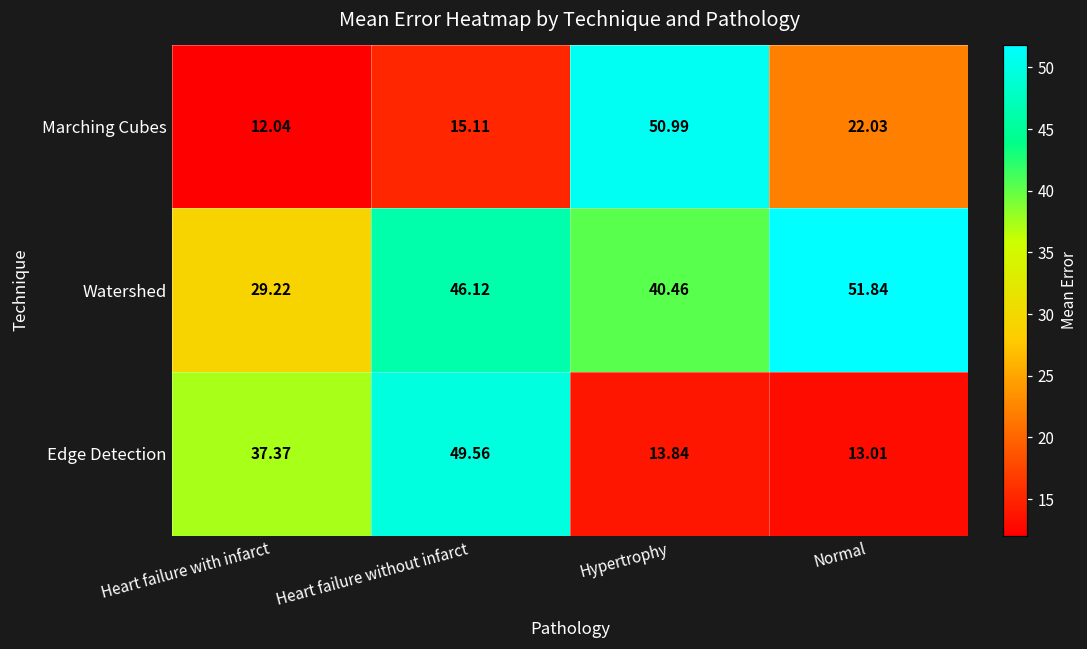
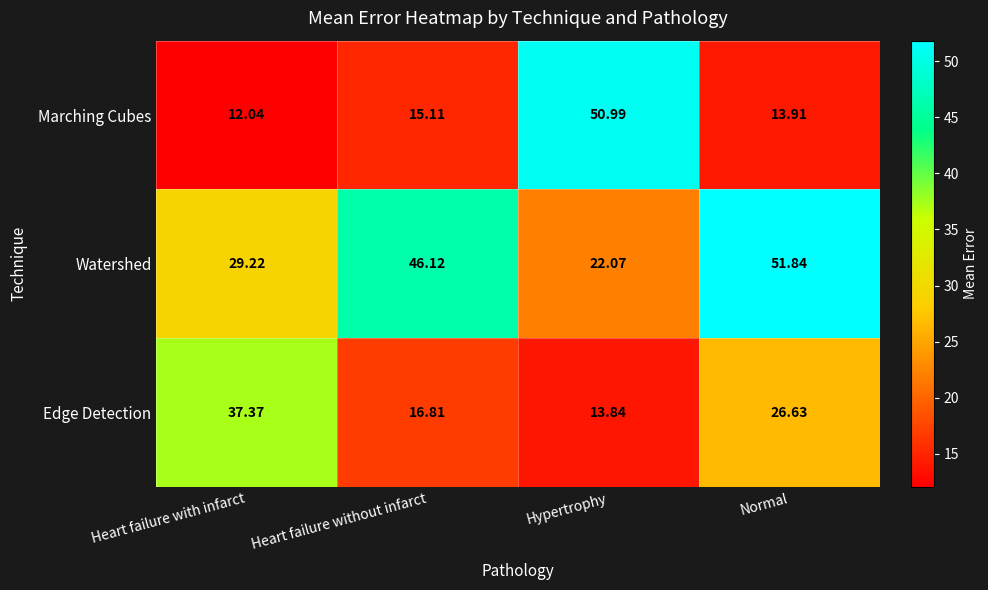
  {
    "Marching Cubes": {
      "Heart failure with infarct": 12.04,
      "Heart failure without infarct": 15.11,
      "Hypertrophy": 50.99,
-     "Normal": 22.03
+     "Normal": 13.91
    },
    "Watershed": {
      "Heart failure with infarct": 29.22,
      "Heart failure without infarct": 46.12,
-     "Hypertrophy": 40.46,
+     "Hypertrophy": 22.07,
      "Normal": 51.84
    },
    "Edge Detection": {
      "Heart failure with infarct": 37.37,
-     "Heart failure without infarct": 49.56,
+     "Heart failure without infarct": 16.81,
      "Hypertrophy": 13.84,
-     "Normal": 13.01
+     "Normal": 26.63
    }
  }
